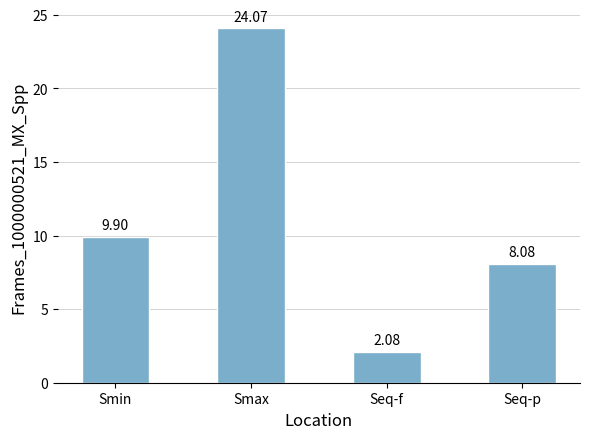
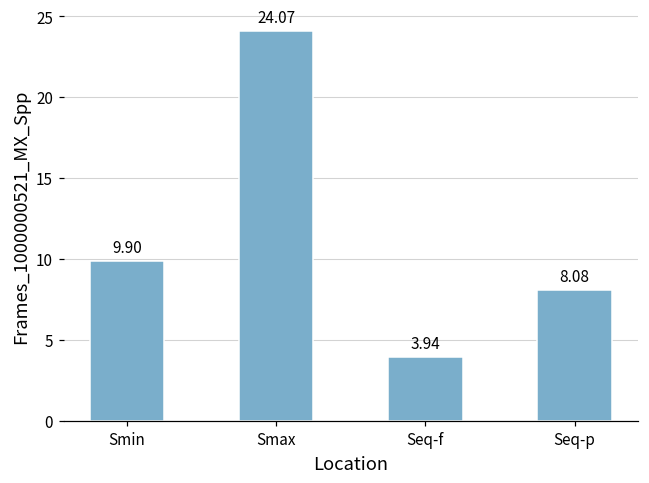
  {
    "Smin": 9.90,
    "Smax": 24.07,
-   "Seq-f": 2.08,
+   "Seq-f": 3.94,
    "Seq-p": 8.08
  }
